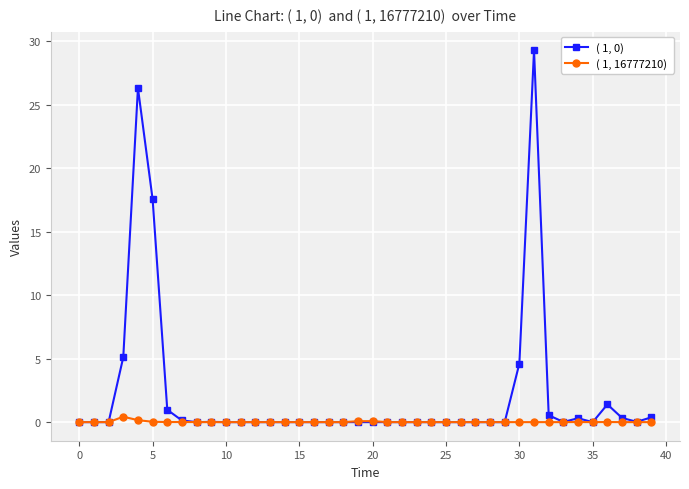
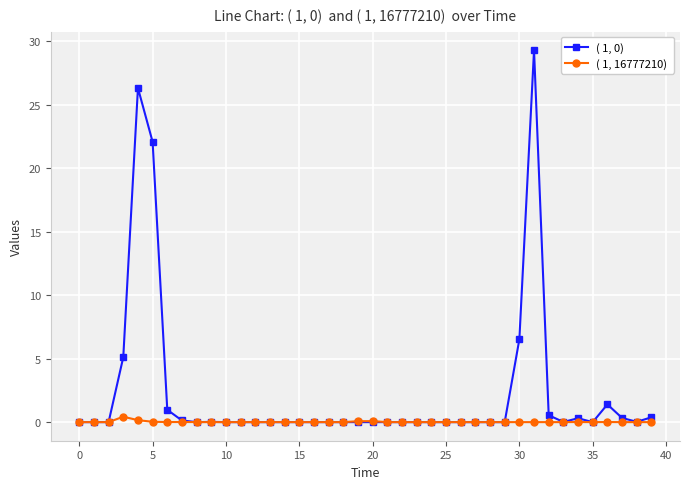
  {
    "( 1, 0)": {
-     "5": 17.5,
-     "30": 4.6
+     "5": 22.1,
+     "30": 6.5
    },
    "( 1, 16777210)": {
      "5": 0.0,
      "30": 0.0
    }
  }
